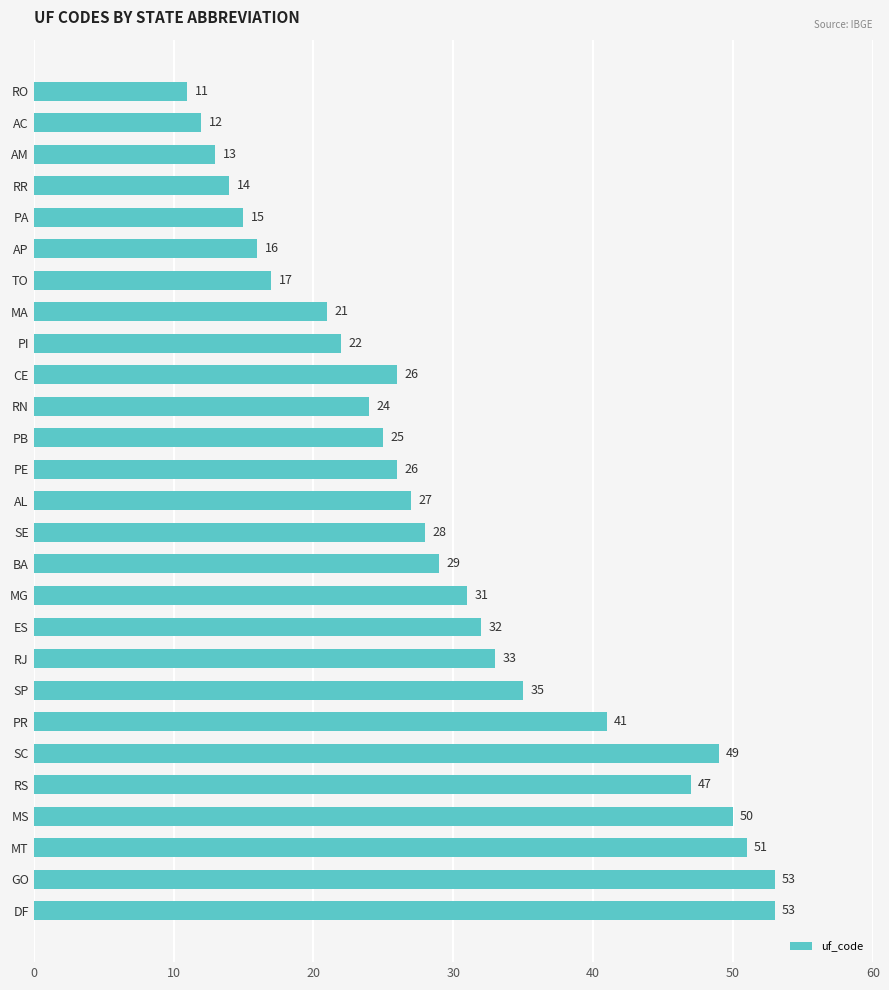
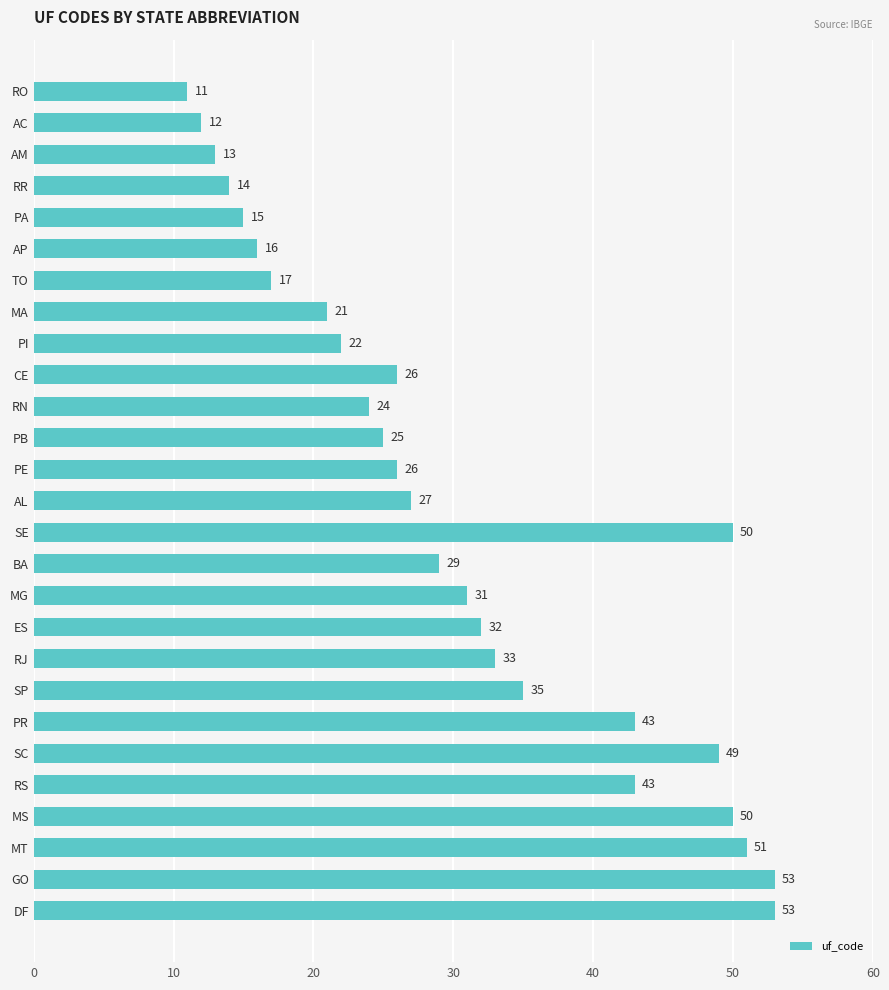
  {
    "RO": 11,
    "AC": 12,
    "AM": 13,
    "RR": 14,
    "PA": 15,
    "AP": 16,
    "TO": 17,
    "MA": 21,
    "PI": 22,
    "CE": 26,
    "RN": 24,
    "PB": 25,
    "PE": 26,
    "AL": 27,
-   "SE": 28,
+   "SE": 50,
    "BA": 29,
    "MG": 31,
    "ES": 32,
    "RJ": 33,
    "SP": 35,
-   "PR": 41,
+   "PR": 43,
    "SC": 49,
-   "RS": 47,
+   "RS": 43,
    "MS": 50,
    "MT": 51,
    "GO": 53,
    "DF": 53
  }
